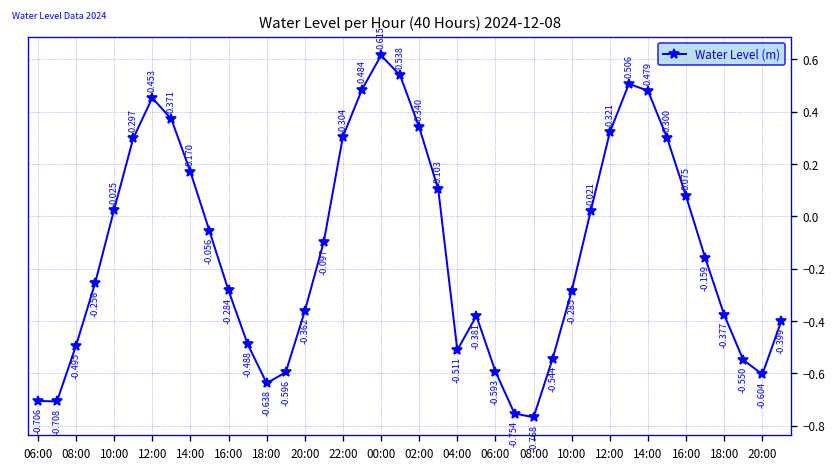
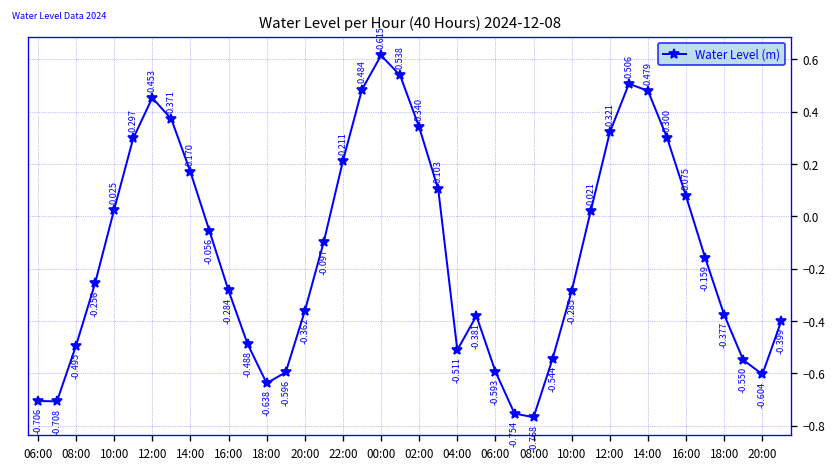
  {
-   "22:00": 0.304,
+   "22:00": 0.211,
    "00:00": 0.615,
    "02:00": 0.340,
    "04:00": -0.511
  }
